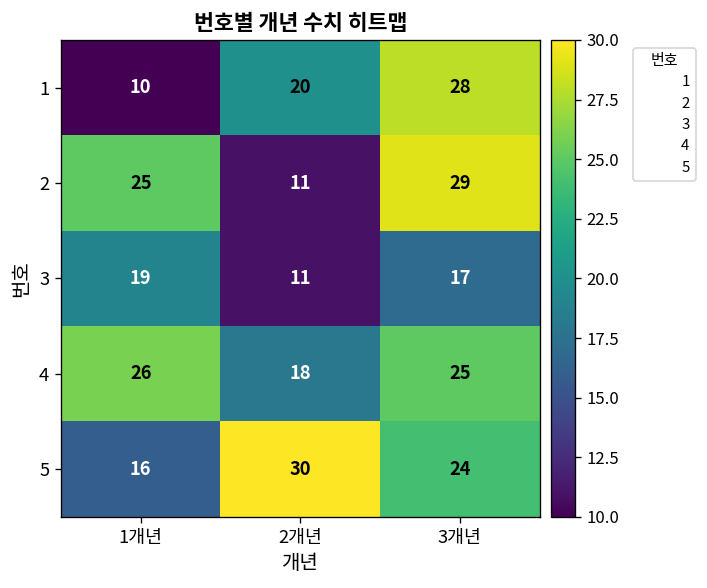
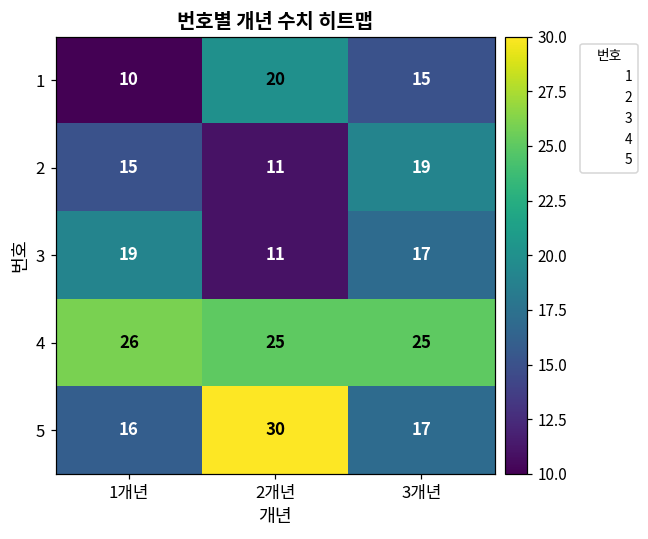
  {
    "1": {
      "1개년": 10,
      "2개년": 20,
-     "3개년": 28
+     "3개년": 15
    },
    "2": {
-     "1개년": 25,
+     "1개년": 15,
      "2개년": 11,
-     "3개년": 29
+     "3개년": 19
    },
    "3": {
      "1개년": 19,
      "2개년": 11,
      "3개년": 17
    },
    "4": {
      "1개년": 26,
-     "2개년": 18,
+     "2개년": 25,
      "3개년": 25
    },
    "5": {
      "1개년": 16,
      "2개년": 30,
-     "3개년": 24
+     "3개년": 17
    }
  }
